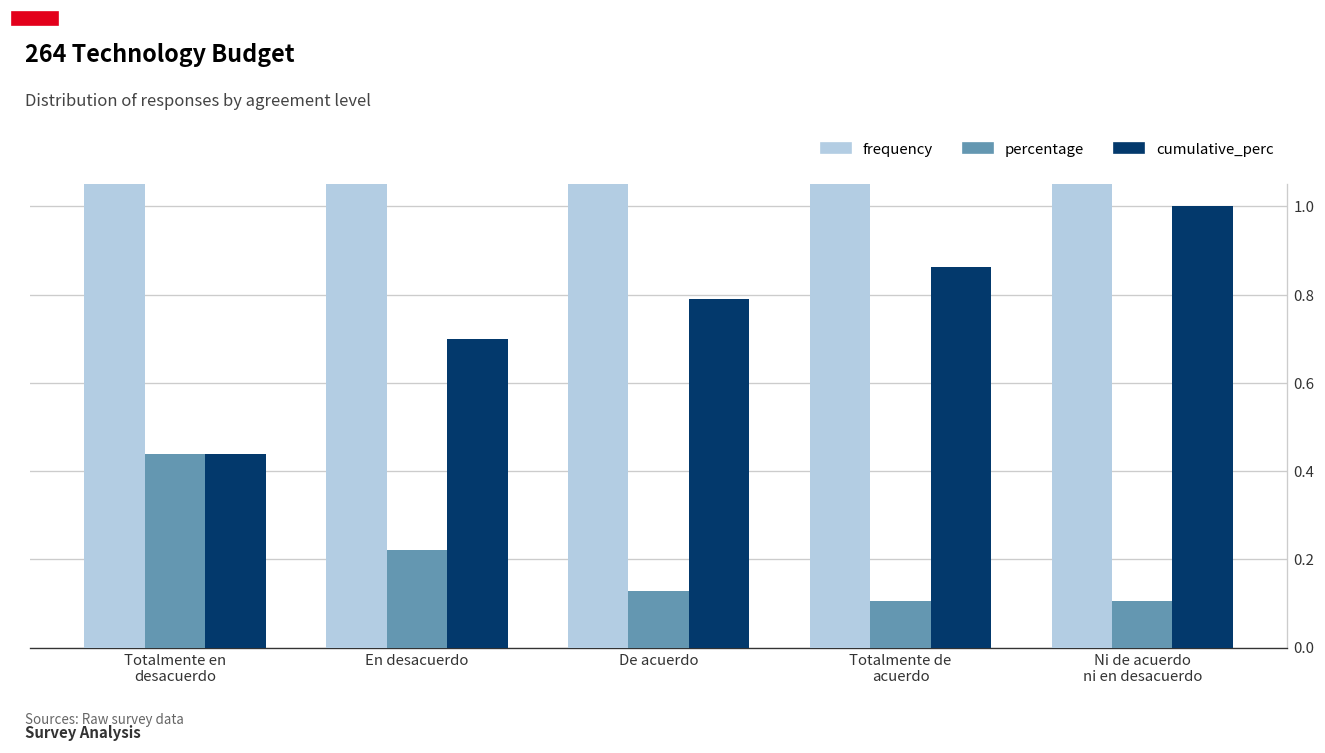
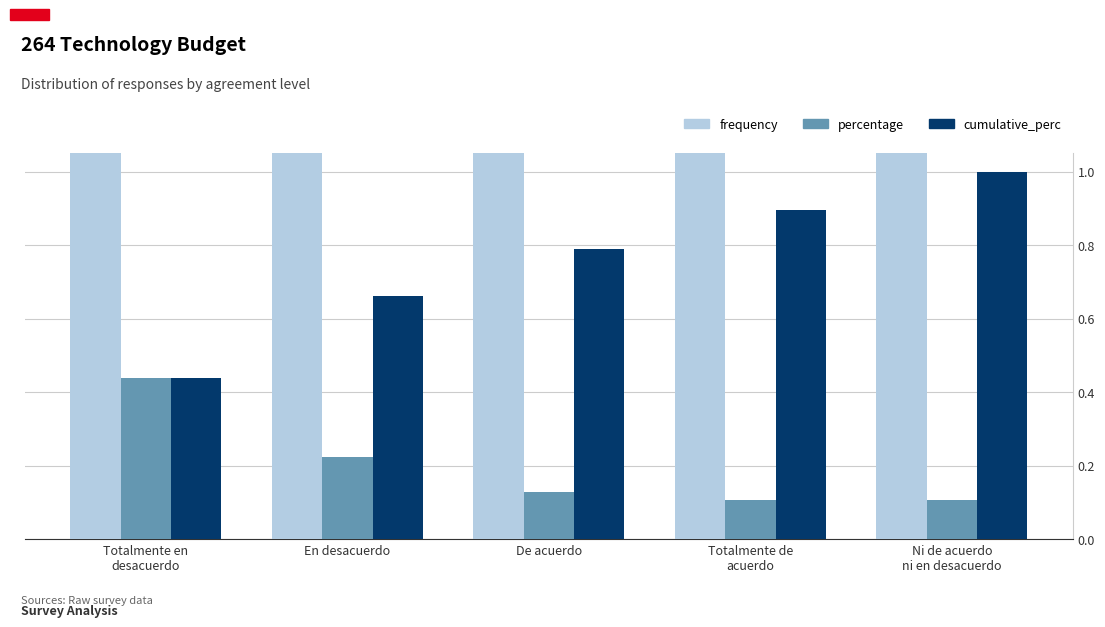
  {
    "percentage": {
      "Totalmente en desacuerdo": 0.44,
      "En desacuerdo": 0.22,
      "De acuerdo": 0.13,
      "Totalmente de acuerdo": 0.11,
      "Ni de acuerdo ni en desacuerdo": 0.11
    },
    "cumulative_perc": {
      "Totalmente en desacuerdo": 0.44,
-     "En desacuerdo": 0.70,
+     "En desacuerdo": 0.66,
      "De acuerdo": 0.79,
-     "Totalmente de acuerdo": 0.86,
+     "Totalmente de acuerdo": 0.89,
      "Ni de acuerdo ni en desacuerdo": 1.00
    }
  }
